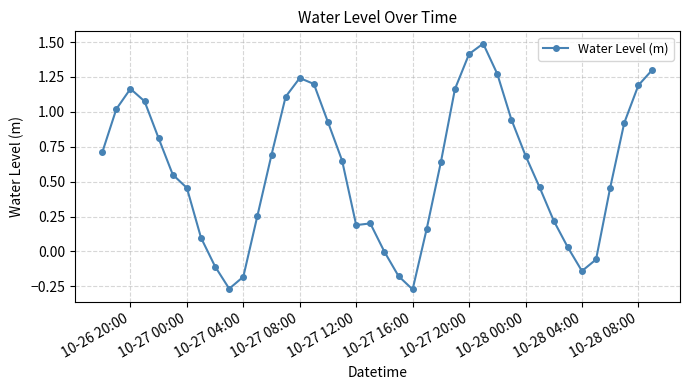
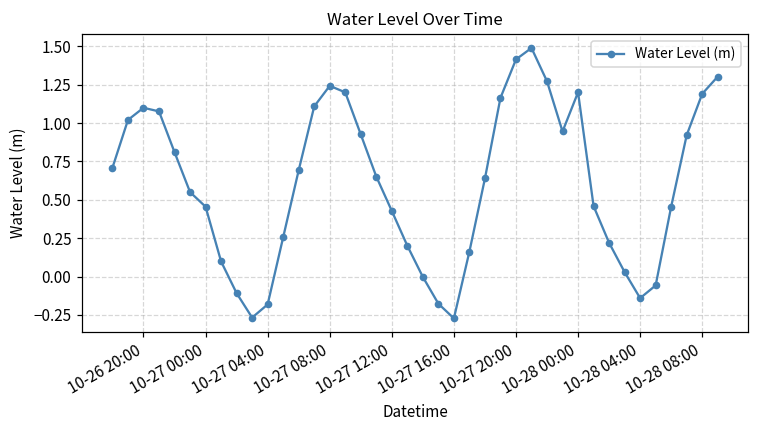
  {
-   "10-26 20:00": 1.17,
+   "10-26 20:00": 1.10,
    "10-27 00:00": 0.45,
    "10-27 04:00": -0.18,
    "10-27 08:00": 1.24,
-   "10-27 12:00": 0.19,
+   "10-27 12:00": 0.43,
    "10-27 16:00": -0.27,
    "10-27 20:00": 1.41,
-   "10-28 00:00": 0.69,
+   "10-28 00:00": 1.20,
    "10-28 04:00": -0.14,
    "10-28 08:00": 1.19
  }
